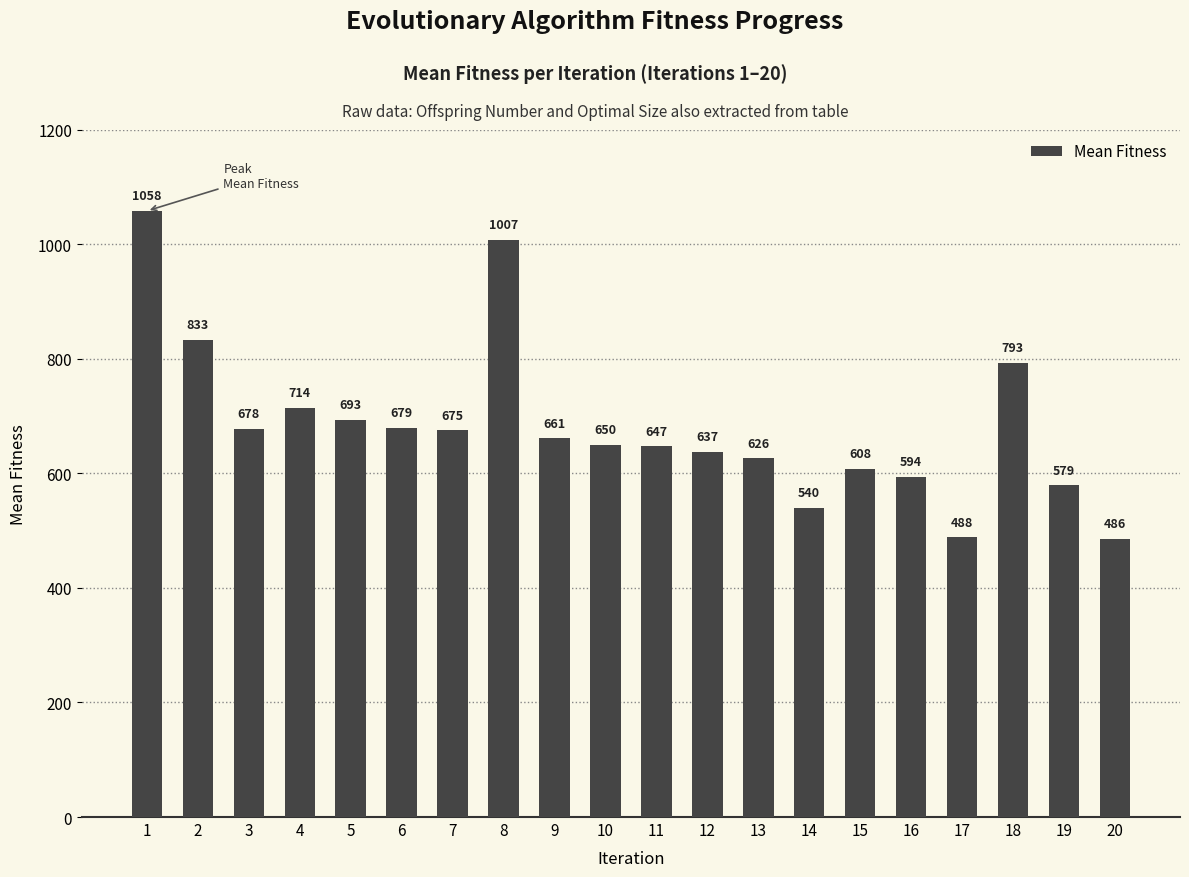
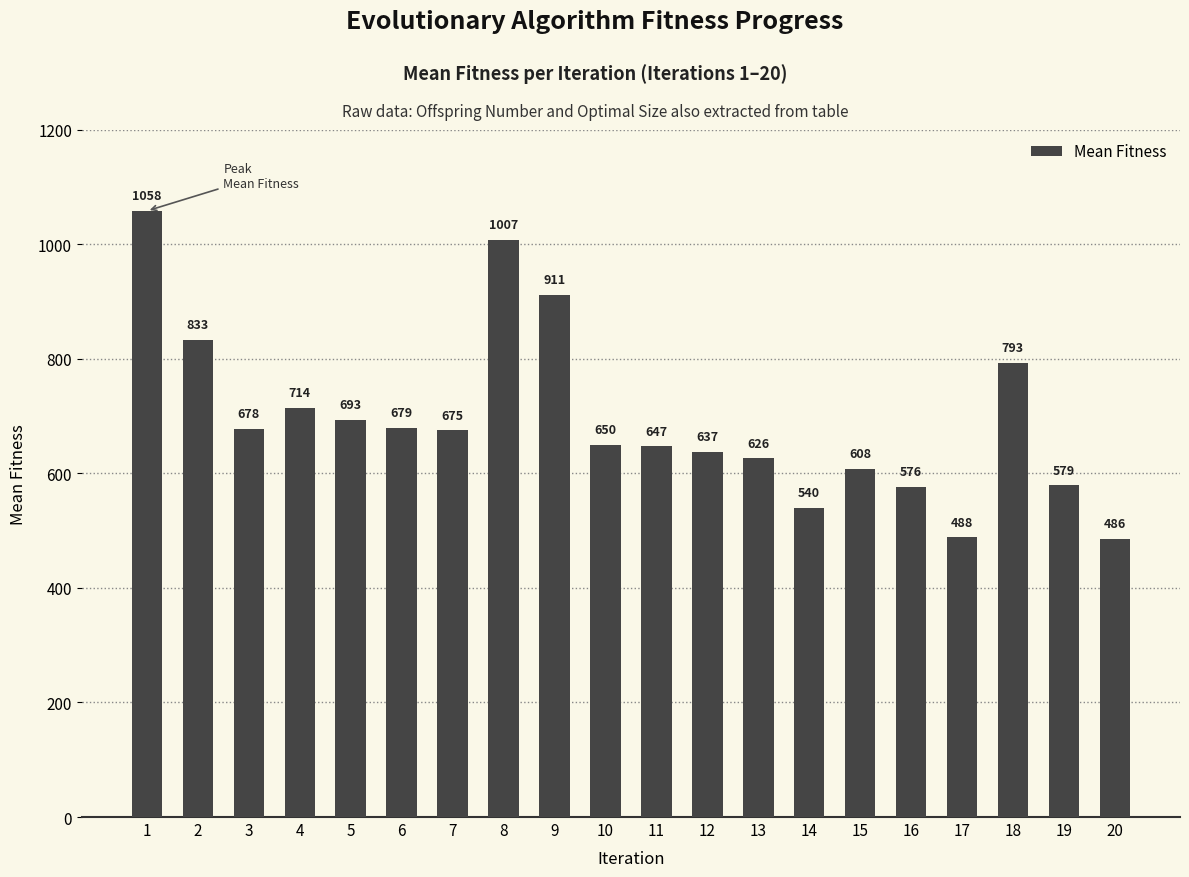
  {
    "2": 833,
    "3": 678,
    "4": 714,
    "5": 693,
    "6": 679,
    "7": 675,
    "8": 1007,
-   "9": 661,
+   "9": 911,
    "10": 650,
    "11": 647,
    "12": 637,
    "13": 626,
    "14": 540,
    "15": 608,
-   "16": 594,
+   "16": 576,
    "17": 488,
    "18": 793,
    "19": 579,
    "20": 486
  }
